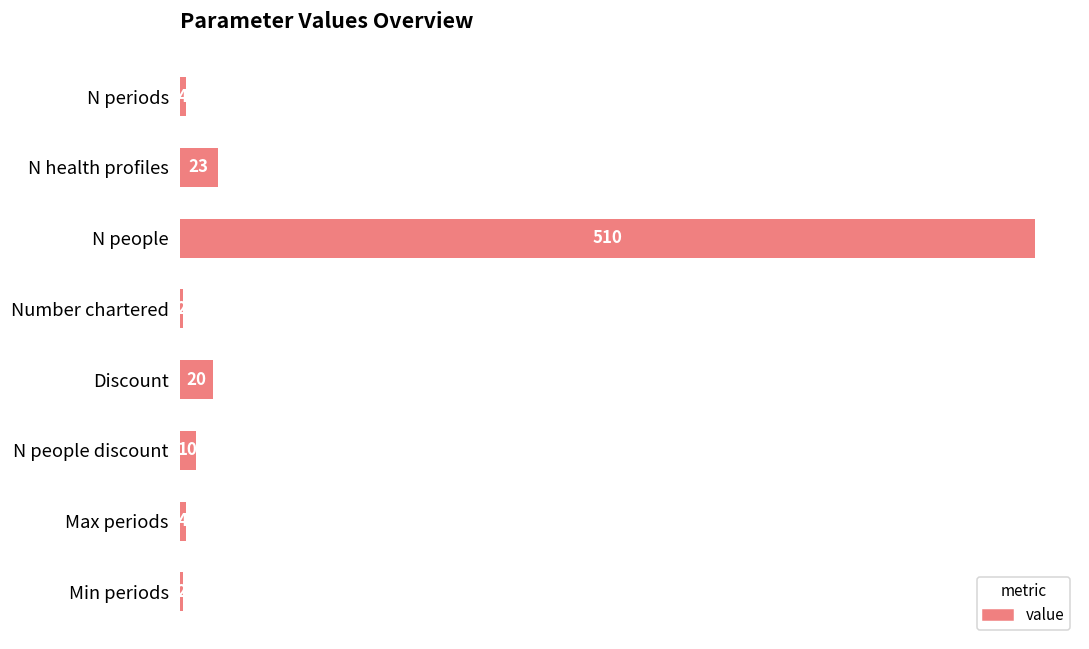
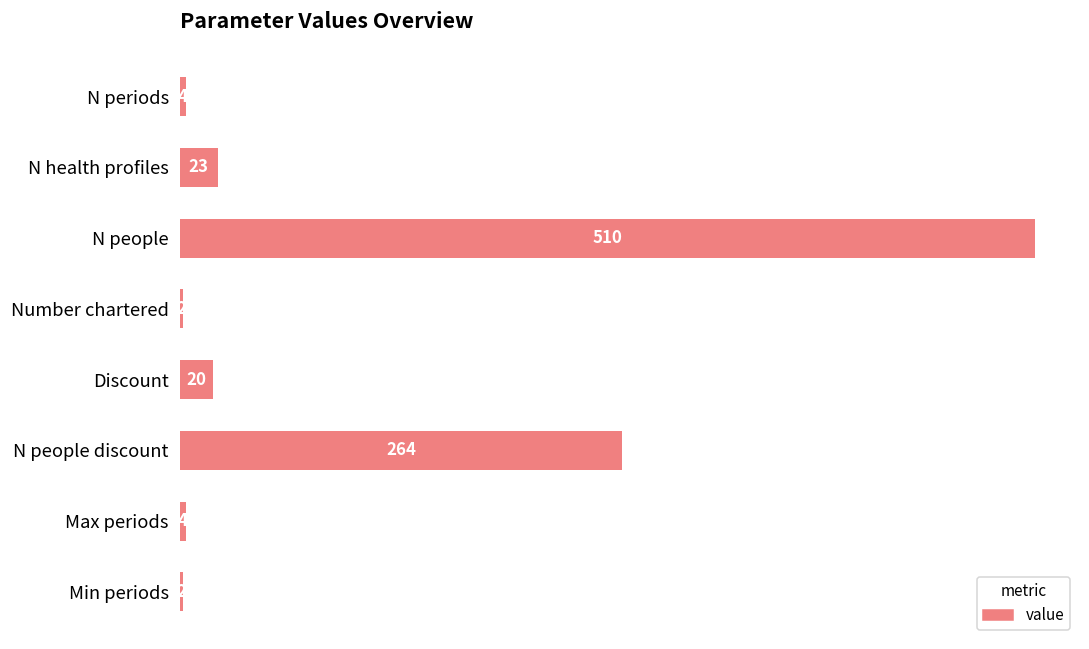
  {
    "N health profiles": 23,
    "N people": 510,
    "Discount": 20,
-   "N people discount": 10
+   "N people discount": 264
  }
